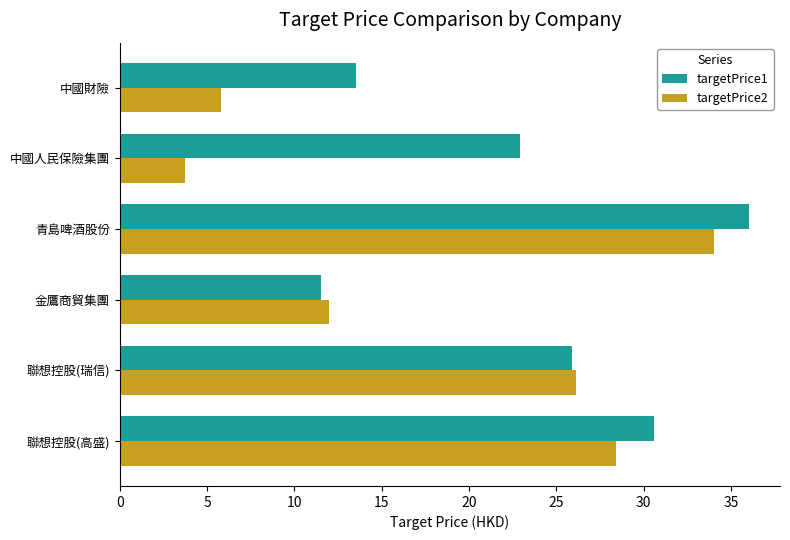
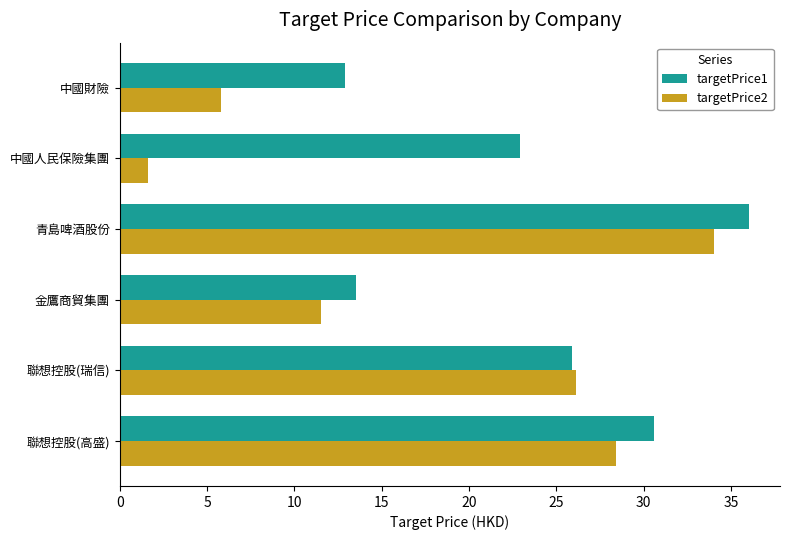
  {
    "targetPrice1": {
-     "中國財險": 13.5,
+     "中國財險": 12.9,
      "中國人民保險集團": 22.9,
      "青島啤酒股份": 36.0,
-     "金鷹商貿集團": 11.5,
+     "金鷹商貿集團": 13.5,
      "聯想控股(瑞信)": 25.9,
      "聯想控股(高盛)": 30.6
    },
    "targetPrice2": {
      "中國財險": 5.8,
-     "中國人民保險集團": 3.8,
+     "中國人民保險集團": 1.6,
      "青島啤酒股份": 34.0,
-     "金鷹商貿集團": 12.0,
+     "金鷹商貿集團": 11.5,
      "聯想控股(瑞信)": 26.1,
      "聯想控股(高盛)": 28.4
    }
  }
